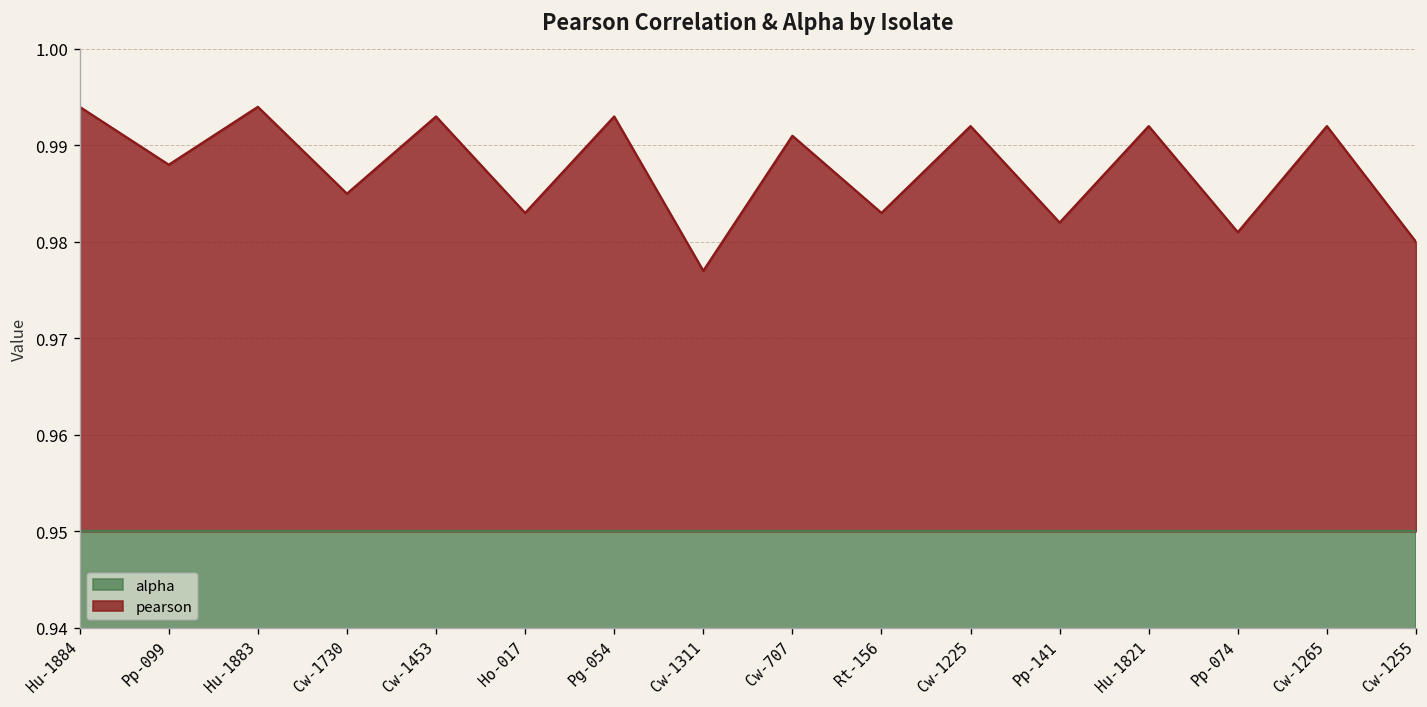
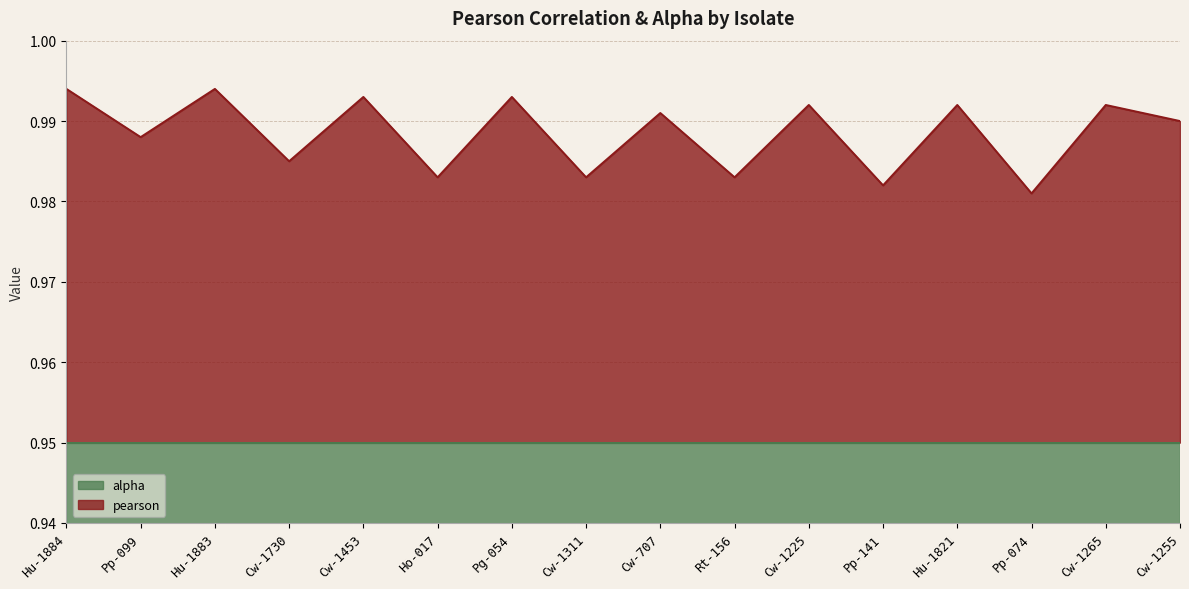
  {
    "alpha": {
      "Hu-1884": 0.950,
      "Pp-099": 0.950,
      "Hu-1883": 0.950,
      "Cw-1730": 0.950,
      "Cw-1453": 0.950,
      "Ho-017": 0.950,
      "Pg-054": 0.950,
      "Cw-1311": 0.950,
      "Cw-707": 0.950,
      "Rt-156": 0.950,
      "Cw-1225": 0.950,
      "Pp-141": 0.950,
      "Hu-1821": 0.950,
      "Pp-074": 0.950,
      "Cw-1265": 0.950,
      "Cw-1255": 0.950
    },
    "pearson": {
      "Hu-1884": 0.994,
      "Pp-099": 0.988,
      "Hu-1883": 0.994,
      "Cw-1730": 0.985,
      "Cw-1453": 0.993,
      "Ho-017": 0.983,
      "Pg-054": 0.993,
-     "Cw-1311": 0.977,
+     "Cw-1311": 0.983,
      "Cw-707": 0.991,
      "Rt-156": 0.983,
      "Cw-1225": 0.992,
      "Pp-141": 0.982,
      "Hu-1821": 0.992,
      "Pp-074": 0.981,
      "Cw-1265": 0.992,
-     "Cw-1255": 0.98
+     "Cw-1255": 0.99
    }
  }
